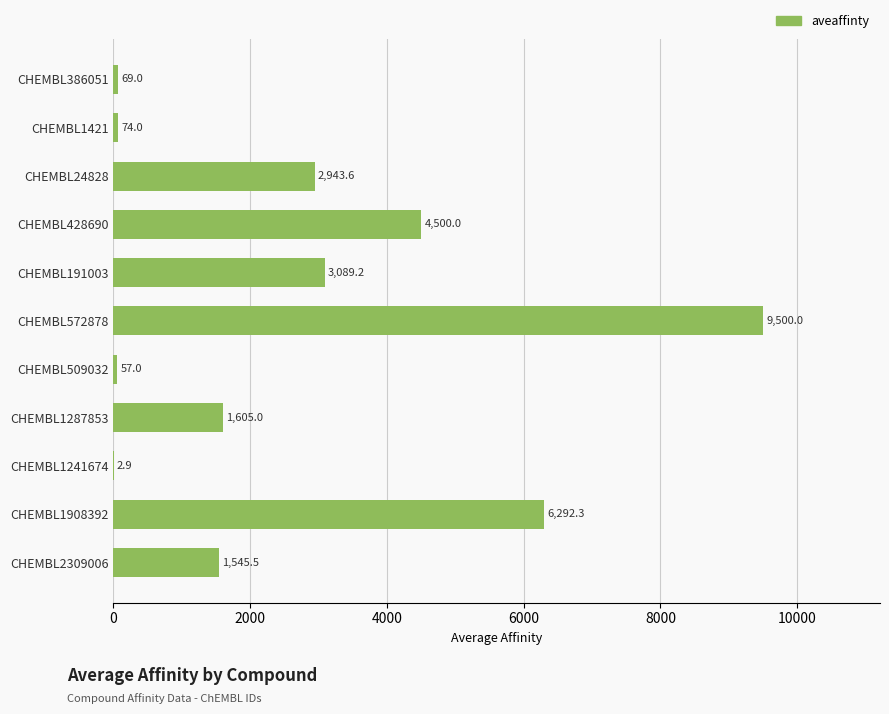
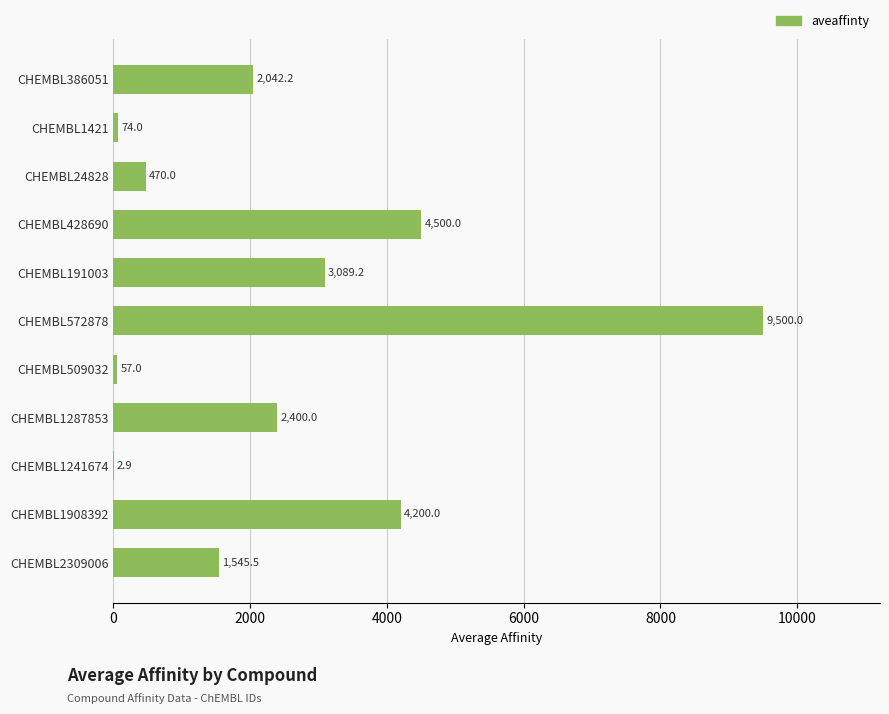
  {
-   "CHEMBL386051": "69.0",
+   "CHEMBL386051": "2,042.2",
    "CHEMBL1421": "74.0",
-   "CHEMBL24828": "2,943.6",
+   "CHEMBL24828": "470.0",
    "CHEMBL428690": "4,500.0",
    "CHEMBL191003": "3,089.2",
    "CHEMBL572878": "9,500.0",
    "CHEMBL509032": "57.0",
-   "CHEMBL1287853": "1,605.0",
+   "CHEMBL1287853": "2,400.0",
    "CHEMBL1241674": "2.9",
-   "CHEMBL1908392": "6,292.3",
+   "CHEMBL1908392": "4,200.0",
    "CHEMBL2309006": "1,545.5"
  }
